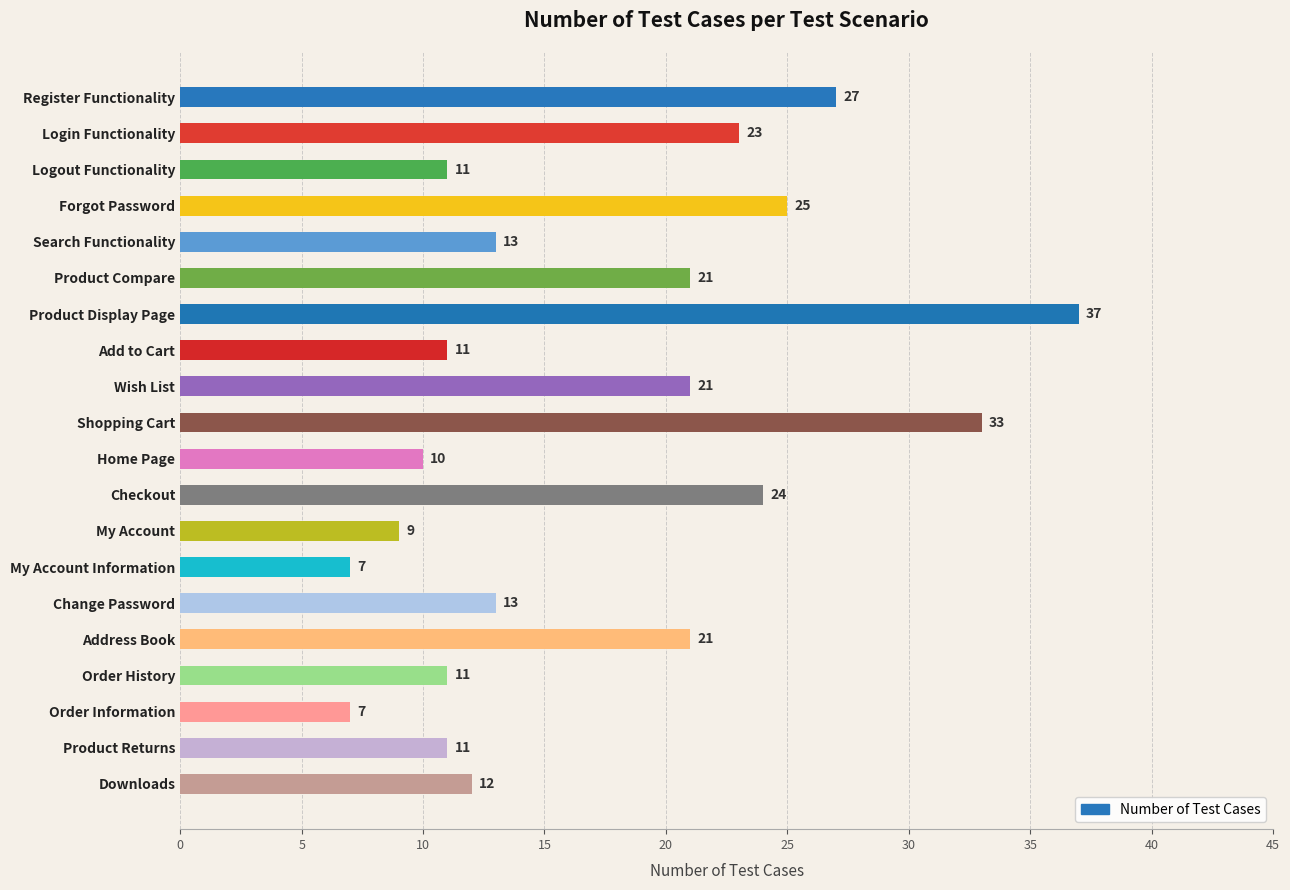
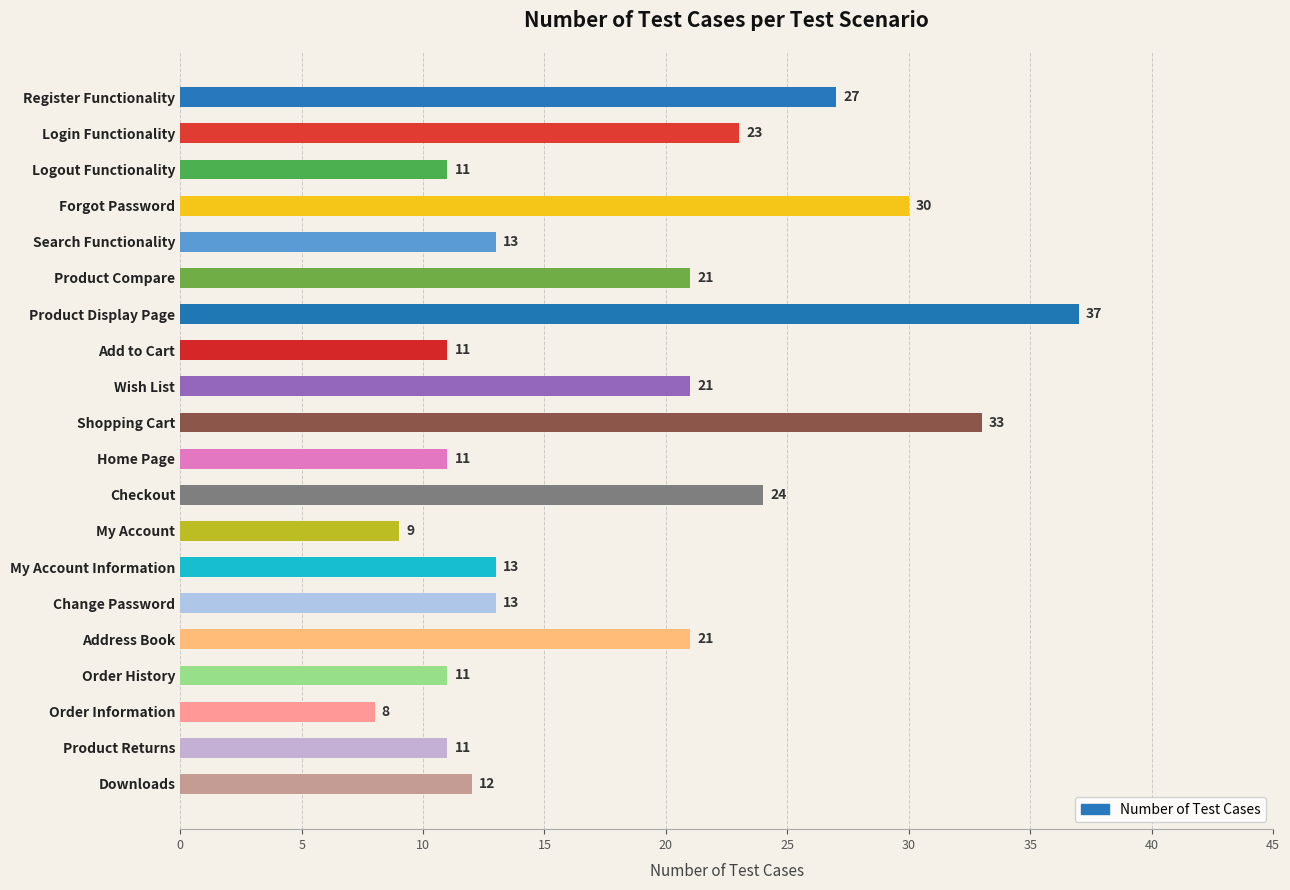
  {
    "Register Functionality": 27,
    "Login Functionality": 23,
    "Logout Functionality": 11,
-   "Forgot Password": 25,
+   "Forgot Password": 30,
    "Search Functionality": 13,
    "Product Compare": 21,
    "Product Display Page": 37,
    "Add to Cart": 11,
    "Wish List": 21,
    "Shopping Cart": 33,
-   "Home Page": 10,
+   "Home Page": 11,
    "Checkout": 24,
    "My Account": 9,
-   "My Account Information": 7,
+   "My Account Information": 13,
    "Change Password": 13,
    "Address Book": 21,
    "Order History": 11,
-   "Order Information": 7,
+   "Order Information": 8,
    "Product Returns": 11,
    "Downloads": 12
  }
